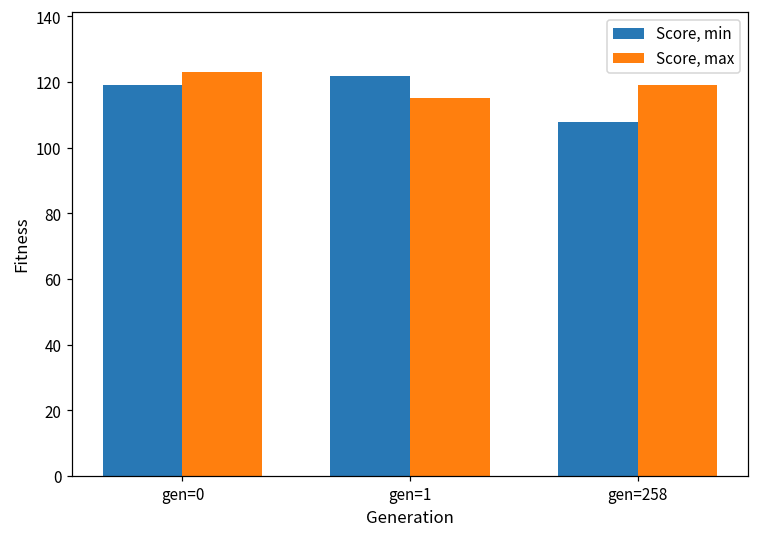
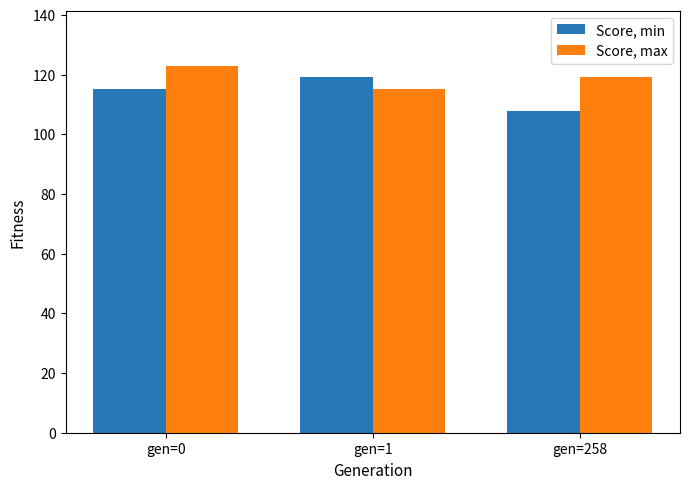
  {
    "Score, min": {
-     "gen=0": 119,
-     "gen=1": 122,
+     "gen=0": 115,
+     "gen=1": 119,
      "gen=258": 108
    },
    "Score, max": {
      "gen=0": 123,
      "gen=1": 115,
      "gen=258": 119
    }
  }
